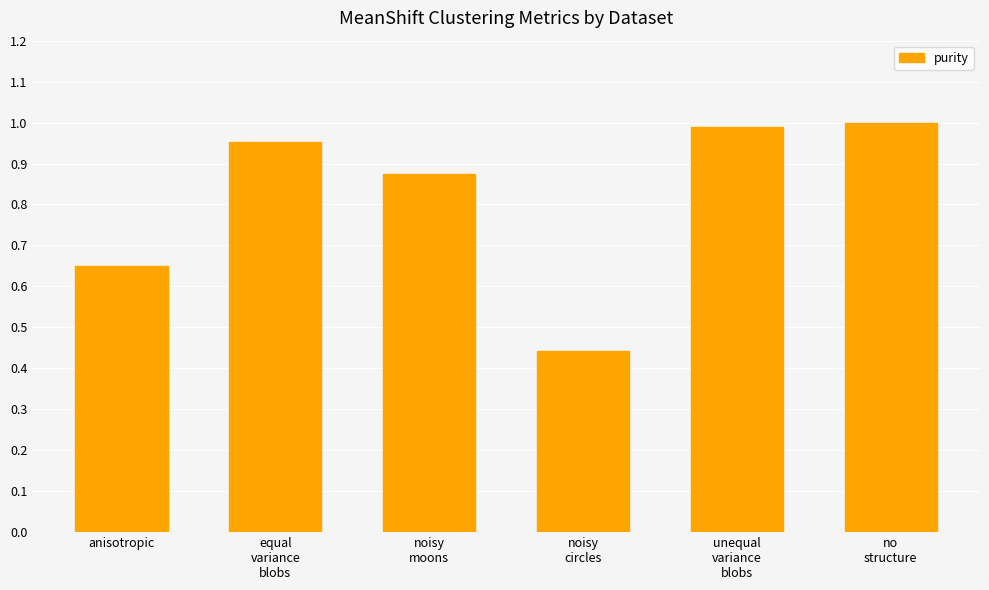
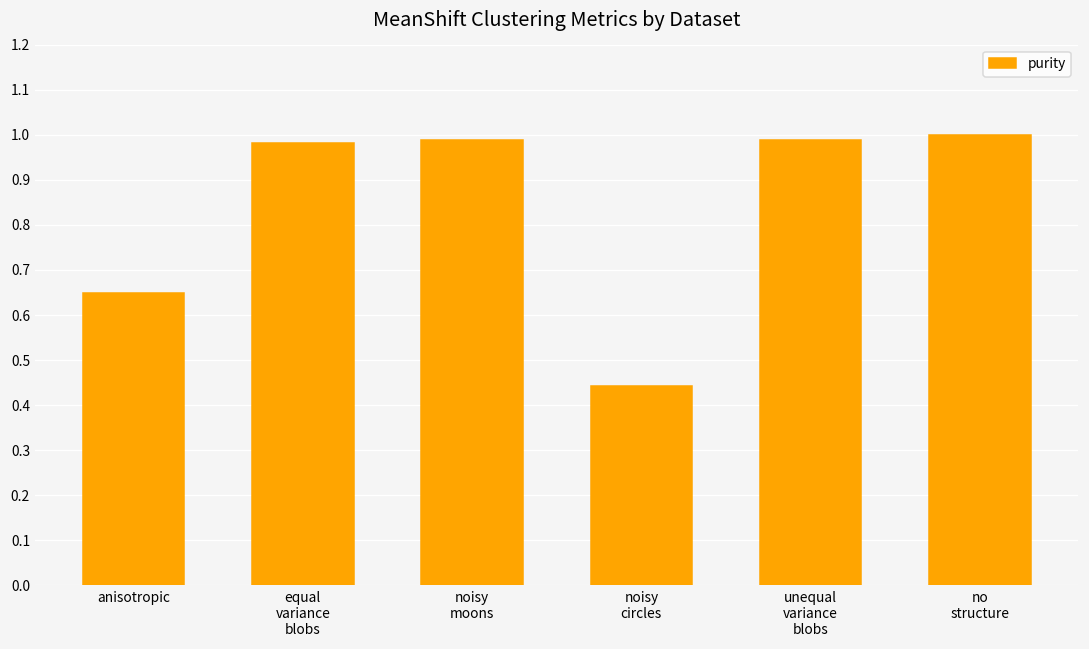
  {
    "anisotropic": 0.65,
-   "equal variance blobs": 0.95,
-   "noisy moons": 0.88,
+   "equal variance blobs": 0.98,
+   "noisy moons": 0.99,
    "noisy circles": 0.44,
    "unequal variance blobs": 0.99,
    "no structure": 1.00
  }
